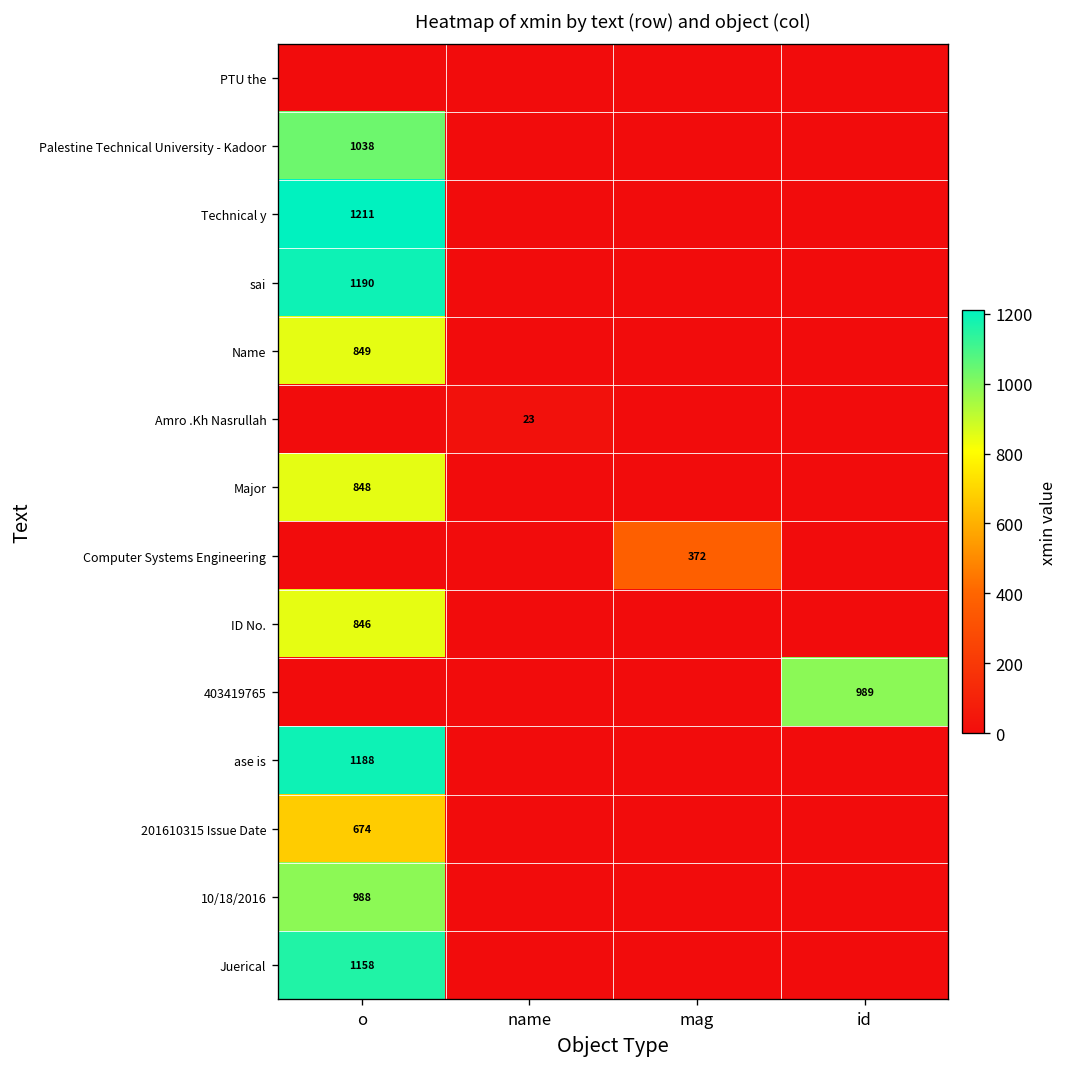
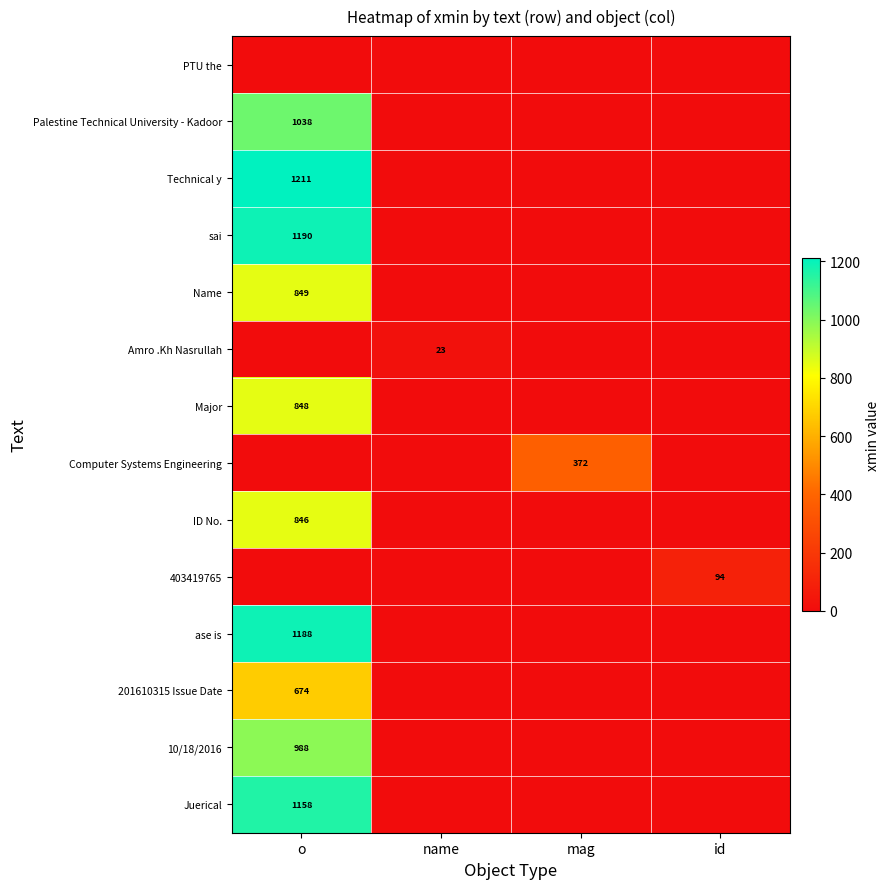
  {
    "Palestine Technical University - Kadoor": {
      "o": 1038
    },
    "Technical y": {
      "o": 1211
    },
    "sai": {
      "o": 1190
    },
    "Name": {
      "o": 849
    },
    "Amro .Kh Nasrullah": {
      "name": 23
    },
    "Major": {
      "o": 848
    },
    "Computer Systems Engineering": {
      "mag": 372
    },
    "ID No.": {
      "o": 846
    },
    "403419765": {
-     "id": 989
+     "id": 94
    },
    "ase is": {
      "o": 1188
    },
    "201610315 Issue Date": {
      "o": 674
    },
    "10/18/2016": {
      "o": 988
    },
    "Juerical": {
      "o": 1158
    }
  }
